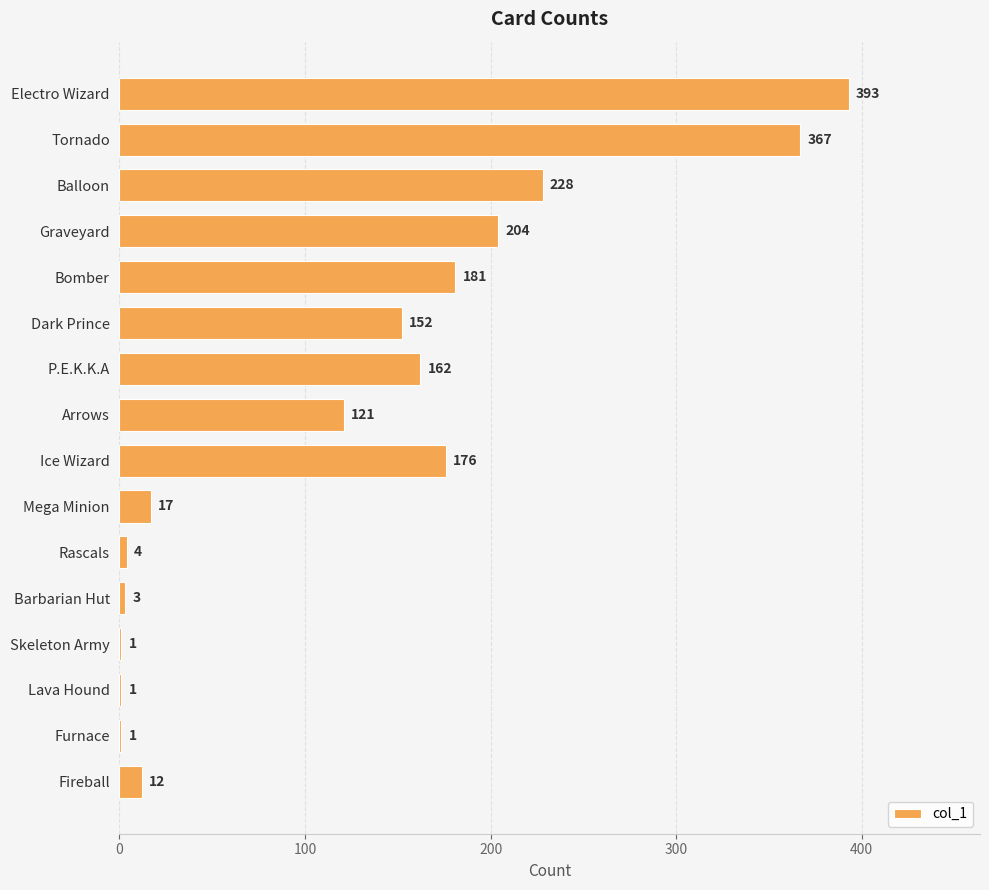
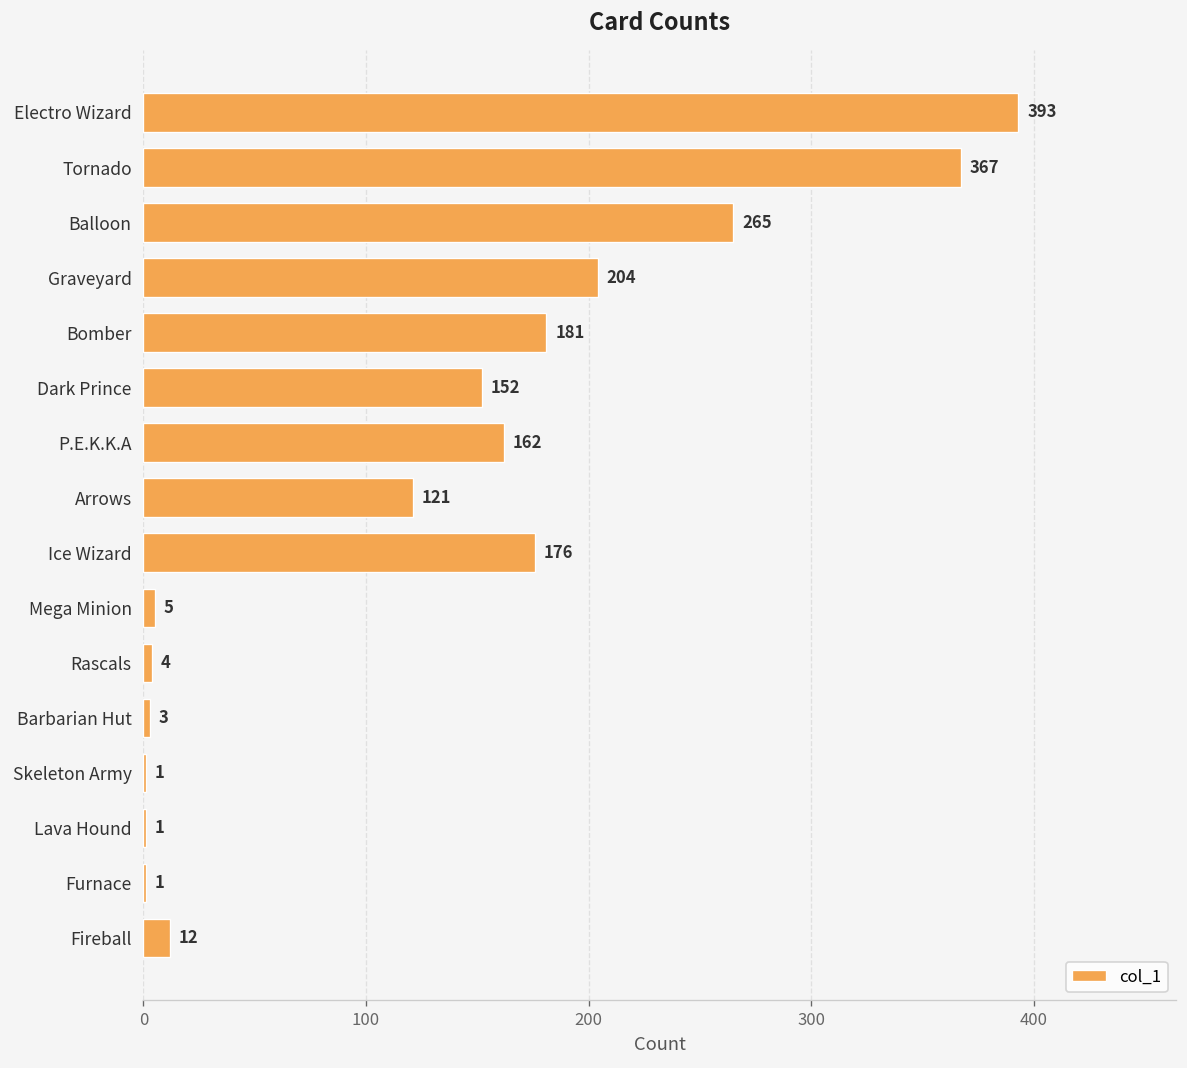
  {
    "Electro Wizard": 393,
    "Tornado": 367,
-   "Balloon": 228,
+   "Balloon": 265,
    "Graveyard": 204,
    "Bomber": 181,
    "Dark Prince": 152,
    "P.E.K.K.A": 162,
    "Arrows": 121,
    "Ice Wizard": 176,
-   "Mega Minion": 17,
+   "Mega Minion": 5,
    "Rascals": 4,
    "Barbarian Hut": 3,
    "Skeleton Army": 1,
    "Lava Hound": 1,
    "Furnace": 1,
    "Fireball": 12
  }
